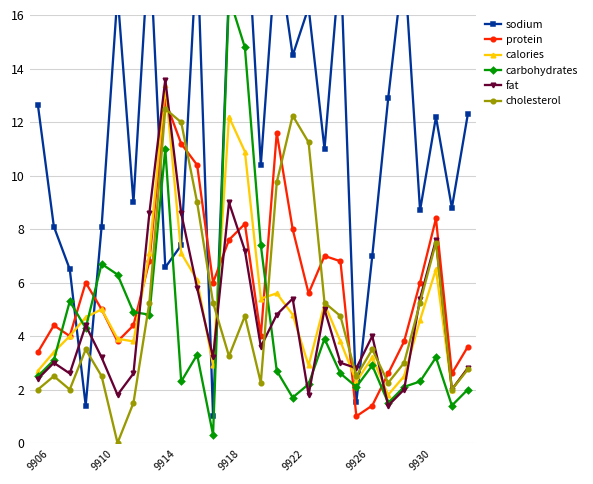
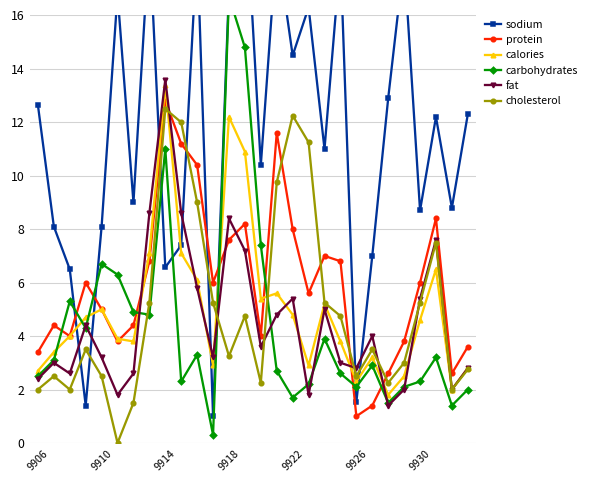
  {
    "sodium": {
      "9906": 12.6,
      "9910": 8.1,
      "9914": 6.6,
      "9922": 14.5,
      "9926": 1.5,
      "9930": 8.7
    },
    "protein": {
      "9906": 3.4,
      "9914": 12.8,
      "9918": 7.6,
      "9922": 8.0,
      "9926": 1.0,
      "9930": 6.0
    },
    "calories": {
      "9906": 2.7,
      "9914": 13.4,
      "9918": 12.2,
      "9922": 4.8,
      "9926": 2.3,
      "9930": 4.6
    },
    "carbohydrates": {
      "9910": 6.7,
      "9914": 11.0,
      "9922": 1.7,
      "9926": 2.1,
      "9930": 2.3
    },
    "fat": {
      "9910": 3.2,
      "9914": 13.6,
-     "9918": 9.0,
+     "9918": 8.4,
      "9922": 5.4,
      "9926": 2.8,
      "9930": 5.4
    },
    "cholesterol": {
      "9906": 2.0,
      "9910": 2.5,
      "9914": 12.5,
      "9918": 3.3,
      "9922": 12.3,
      "9926": 2.5,
      "9930": 5.3
    }
  }
